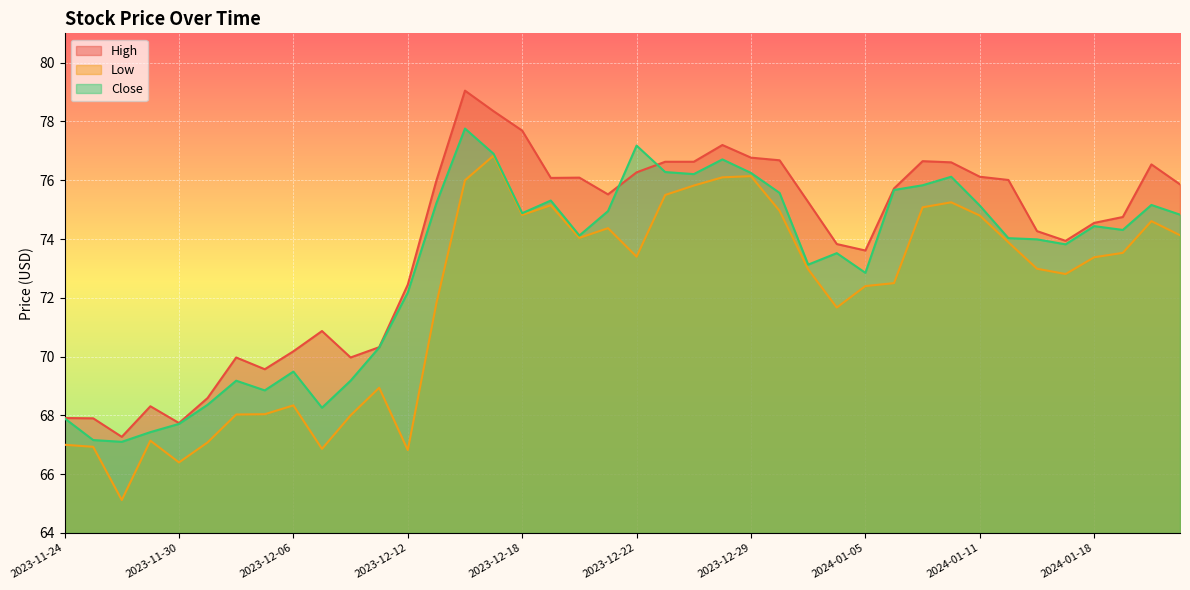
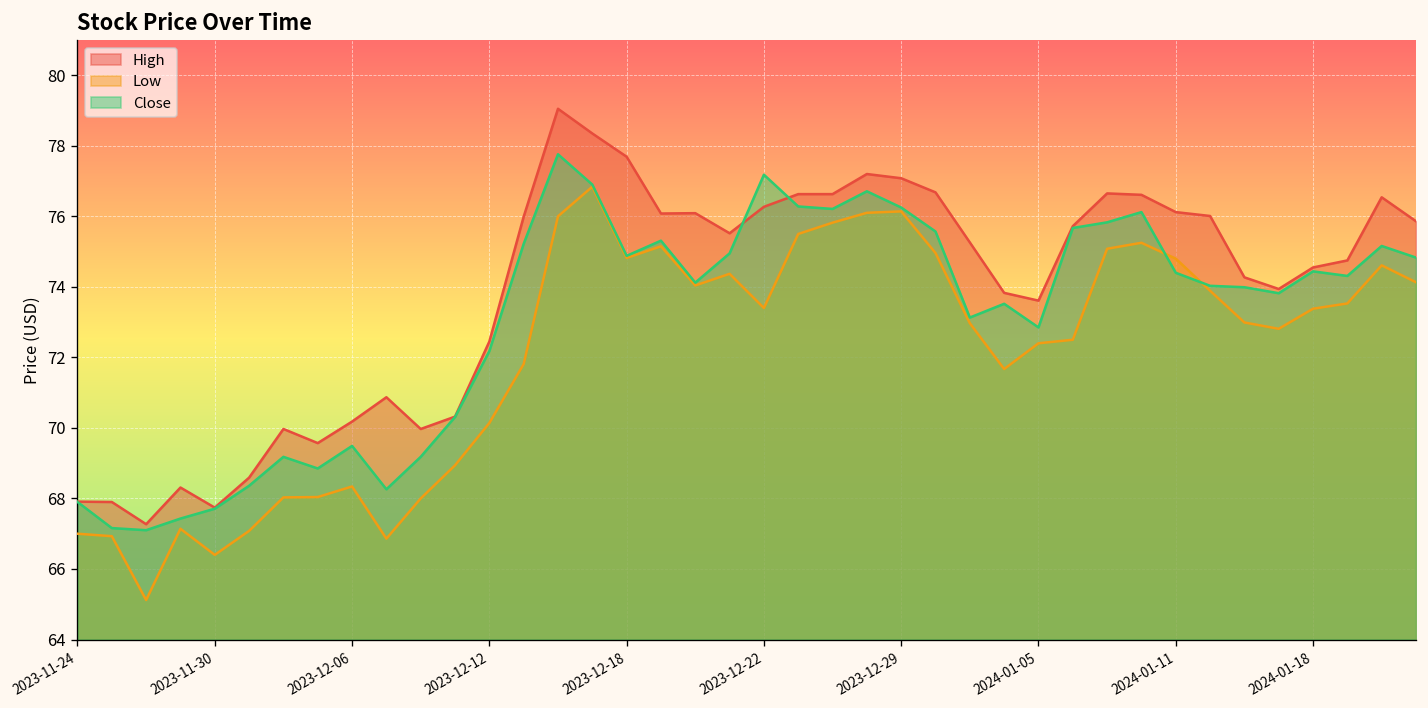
  {
    "High": {
      "2023-12-06": 70.2,
      "2023-12-12": 72.5,
      "2023-12-18": 77.7,
      "2023-12-22": 76.3,
-     "2023-12-29": 76.8,
+     "2023-12-29": 77.1,
      "2024-01-05": 73.6,
      "2024-01-11": 76.1,
      "2024-01-18": 74.6
    },
    "Low": {
      "2023-11-24": 67.0,
      "2023-11-30": 66.4,
      "2023-12-06": 68.3,
-     "2023-12-12": 66.8,
+     "2023-12-12": 70.1,
      "2023-12-22": 73.4,
      "2023-12-29": 76.1,
      "2024-01-05": 72.4,
      "2024-01-11": 74.8,
      "2024-01-18": 73.4
    },
    "Close": {
      "2023-12-06": 69.5,
      "2023-12-12": 72.2,
      "2023-12-22": 77.2,
      "2023-12-29": 76.3,
      "2024-01-05": 72.9,
-     "2024-01-11": 75.1,
+     "2024-01-11": 74.4,
      "2024-01-18": 74.4
    }
  }
